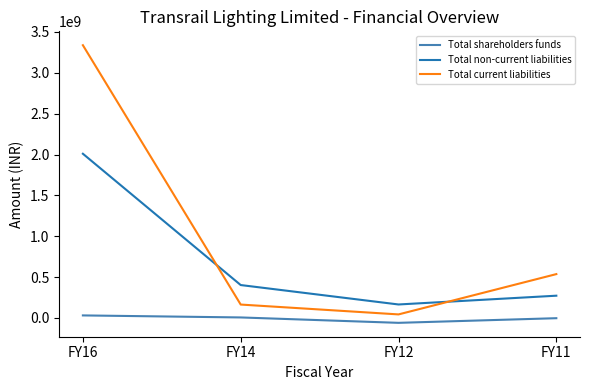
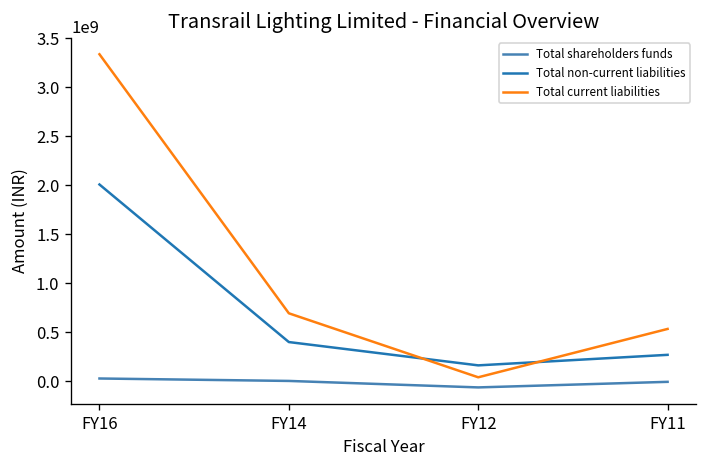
  {
    "Total current liabilities": {
      "FY16": 3300000000,
-     "FY14": 200000000,
+     "FY14": 700000000,
      "FY12": 0,
      "FY11": 500000000
    }
  }
